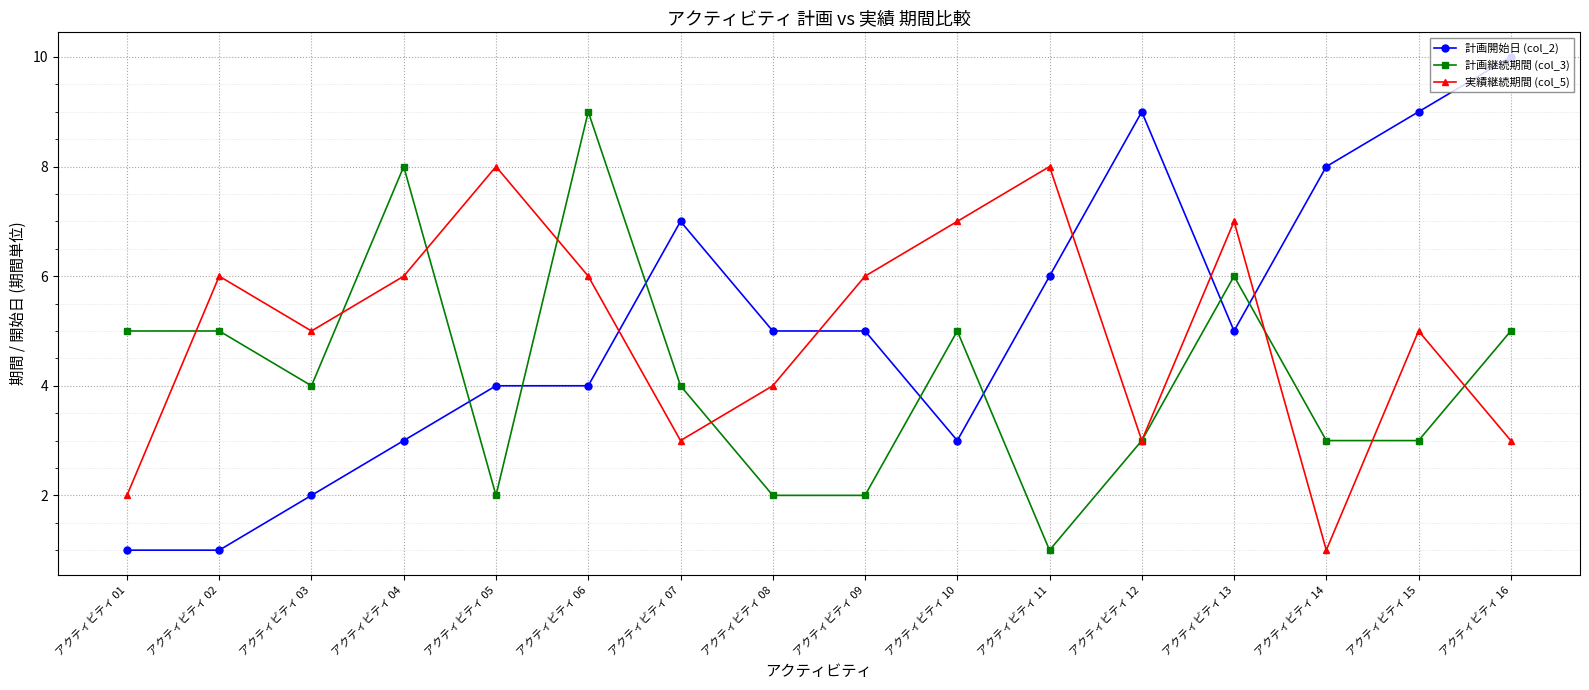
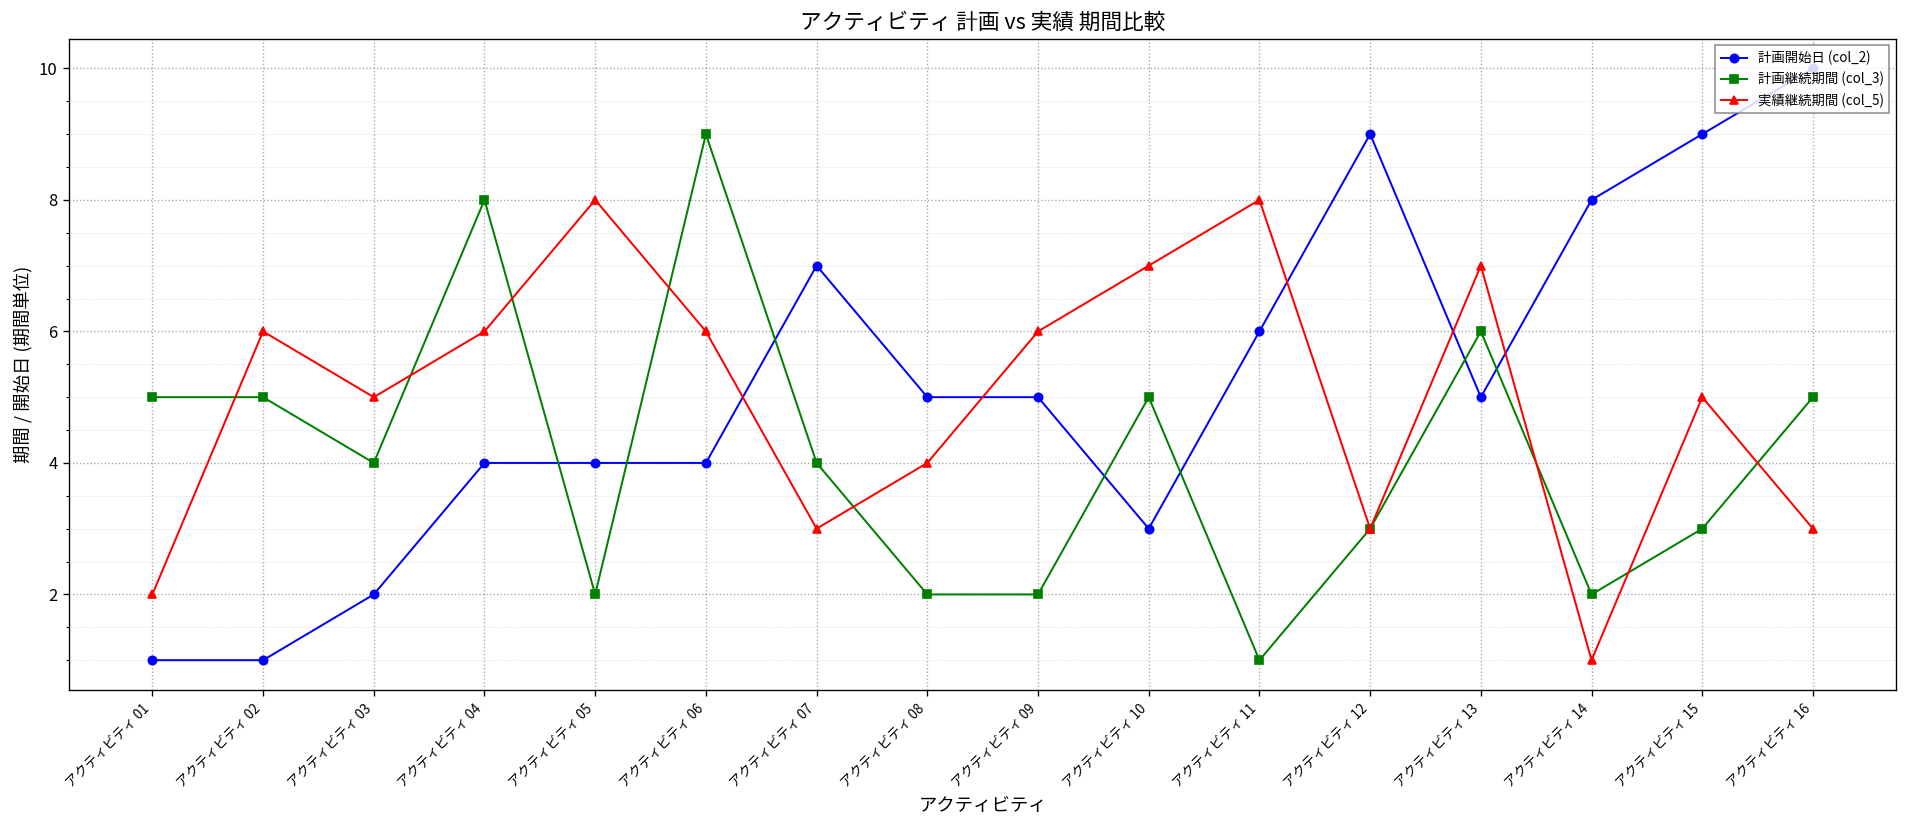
  {
    "計画開始日 (col_2)": {
      "アクティビティ 01": 1,
      "アクティビティ 02": 1,
      "アクティビティ 03": 2,
-     "アクティビティ 04": 3,
+     "アクティビティ 04": 4,
      "アクティビティ 05": 4,
      "アクティビティ 06": 4,
      "アクティビティ 07": 7,
      "アクティビティ 08": 5,
      "アクティビティ 09": 5,
      "アクティビティ 10": 3,
      "アクティビティ 11": 6,
      "アクティビティ 12": 9,
      "アクティビティ 13": 5,
      "アクティビティ 14": 8,
      "アクティビティ 15": 9
    },
    "計画継続期間 (col_3)": {
      "アクティビティ 01": 5,
      "アクティビティ 02": 5,
      "アクティビティ 03": 4,
      "アクティビティ 04": 8,
      "アクティビティ 05": 2,
      "アクティビティ 06": 9,
      "アクティビティ 07": 4,
      "アクティビティ 08": 2,
      "アクティビティ 09": 2,
      "アクティビティ 10": 5,
      "アクティビティ 11": 1,
      "アクティビティ 13": 6,
-     "アクティビティ 14": 3,
+     "アクティビティ 14": 2,
      "アクティビティ 15": 3,
      "アクティビティ 16": 5
    },
    "実績継続期間 (col_5)": {
      "アクティビティ 01": 2,
      "アクティビティ 02": 6,
      "アクティビティ 03": 5,
      "アクティビティ 04": 6,
      "アクティビティ 05": 8,
      "アクティビティ 06": 6,
      "アクティビティ 07": 3,
      "アクティビティ 08": 4,
      "アクティビティ 09": 6,
      "アクティビティ 10": 7,
      "アクティビティ 11": 8,
      "アクティビティ 13": 7,
      "アクティビティ 14": 1,
      "アクティビティ 15": 5,
      "アクティビティ 16": 3
    }
  }
